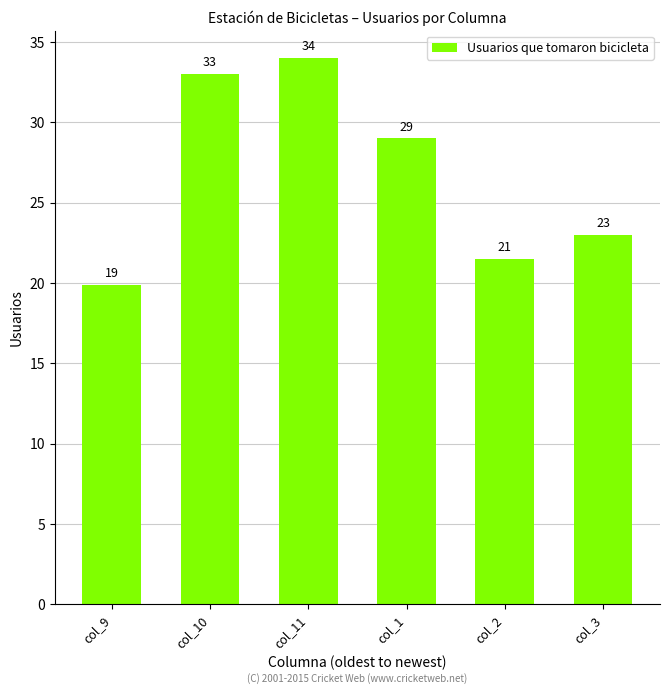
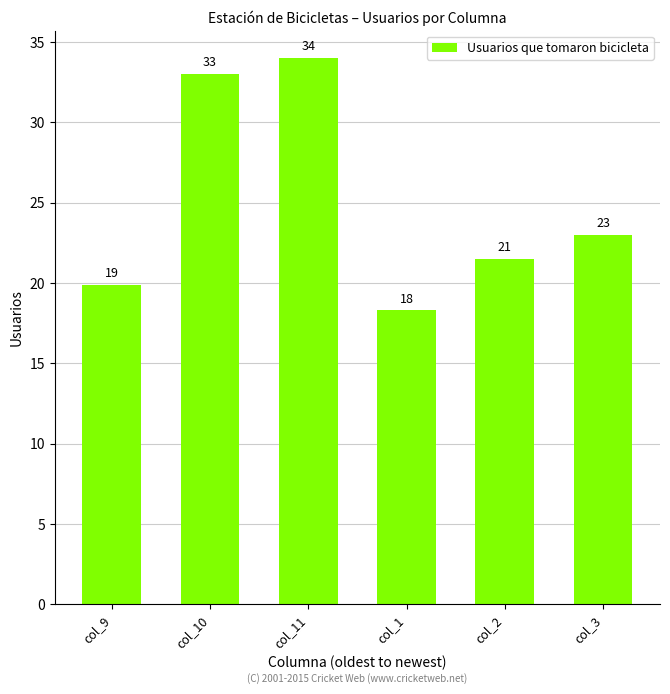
  {
    "col_10": 33,
    "col_11": 34,
-   "col_1": 29,
+   "col_1": 18,
    "col_2": 21,
    "col_3": 23
  }
